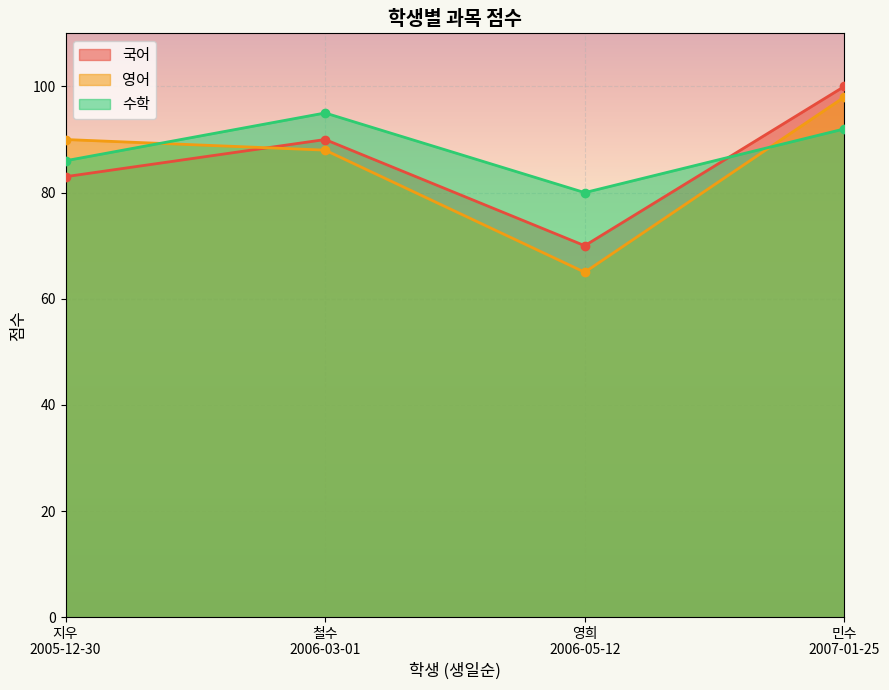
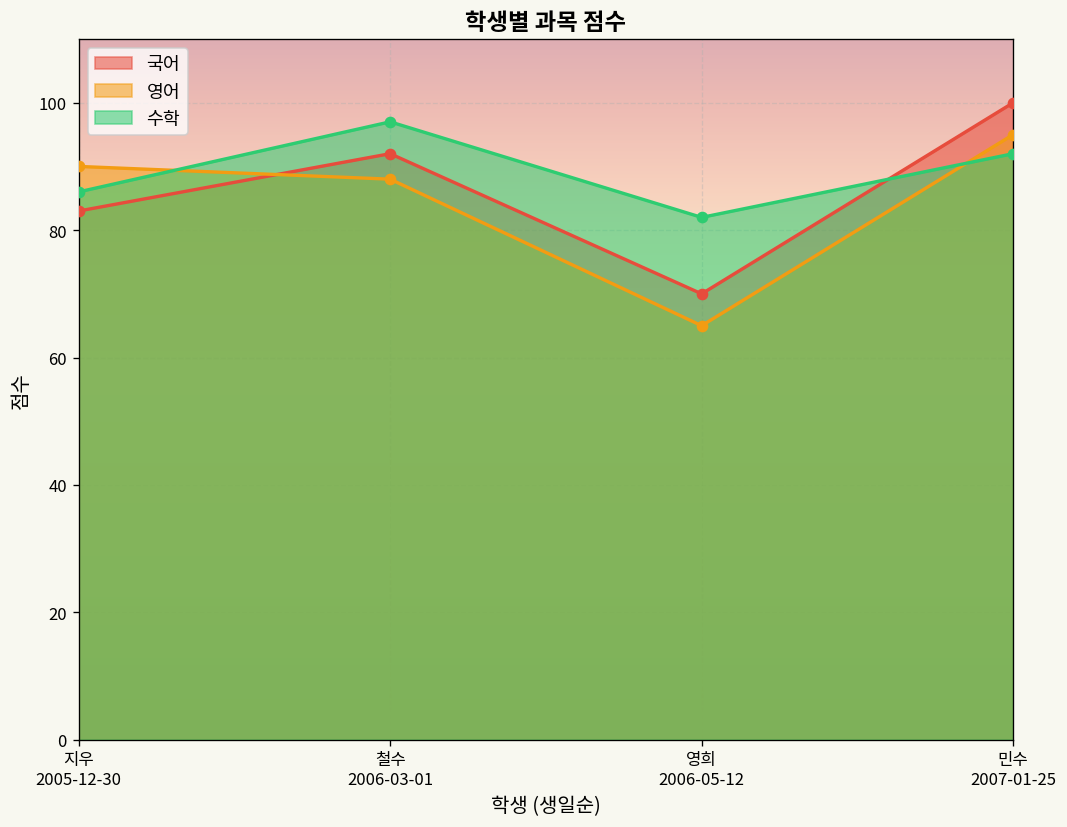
  {
    "국어": {
      "지우 2005-12-30": 83,
-     "철수 2006-03-01": 90,
+     "철수 2006-03-01": 92,
      "영희 2006-05-12": 70,
      "민수 2007-01-25": 100
    },
    "영어": {
      "지우 2005-12-30": 90,
      "철수 2006-03-01": 88,
      "영희 2006-05-12": 65,
-     "민수 2007-01-25": 98
+     "민수 2007-01-25": 95
    },
    "수학": {
      "지우 2005-12-30": 86,
-     "철수 2006-03-01": 95,
-     "영희 2006-05-12": 80,
+     "철수 2006-03-01": 97,
+     "영희 2006-05-12": 82,
      "민수 2007-01-25": 92
    }
  }
